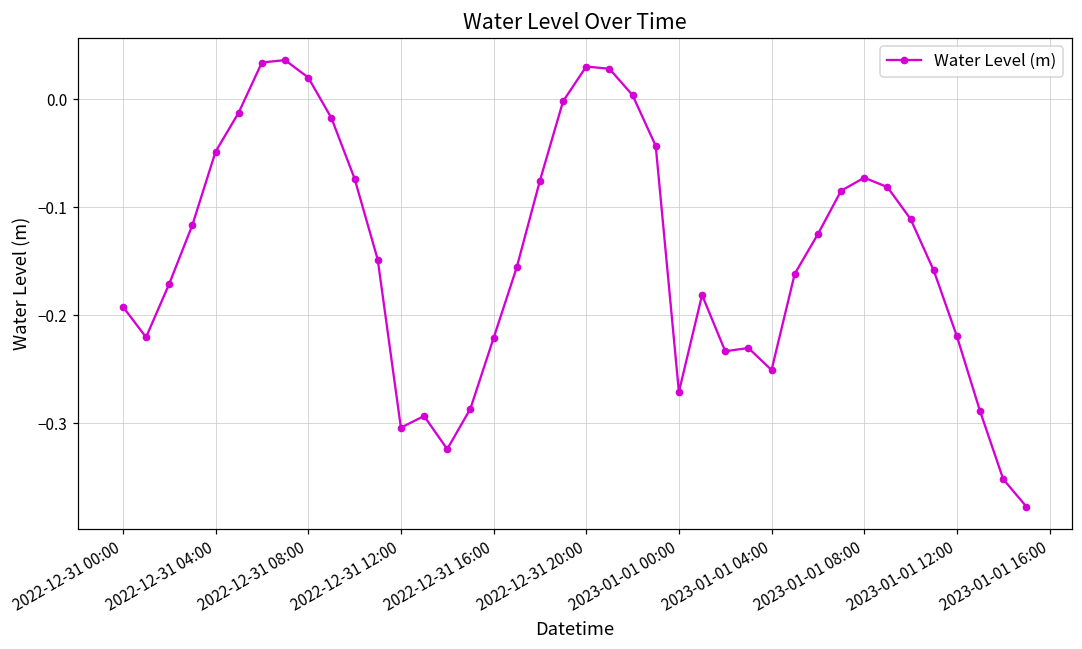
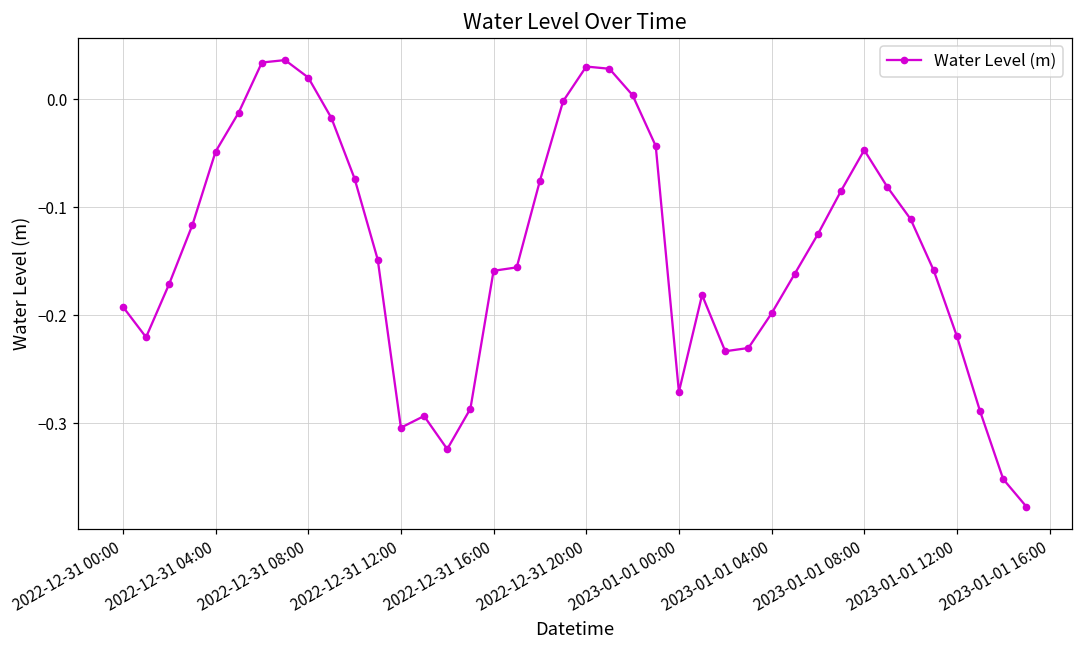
  {
    "2022-12-31 00:00": -0.19,
    "2022-12-31 04:00": -0.05,
    "2022-12-31 08:00": 0.02,
    "2022-12-31 12:00": -0.30,
-   "2022-12-31 16:00": -0.22,
+   "2022-12-31 16:00": -0.16,
    "2022-12-31 20:00": 0.03,
    "2023-01-01 00:00": -0.27,
-   "2023-01-01 04:00": -0.25,
-   "2023-01-01 08:00": -0.07,
+   "2023-01-01 04:00": -0.20,
+   "2023-01-01 08:00": -0.05,
    "2023-01-01 12:00": -0.22
  }
